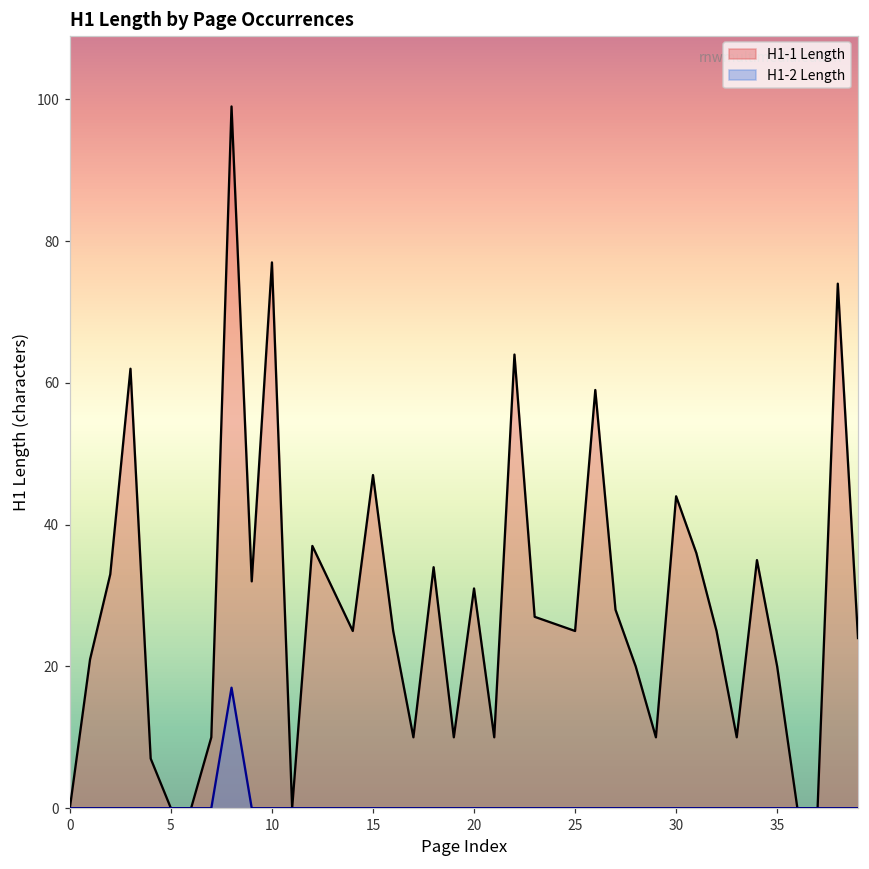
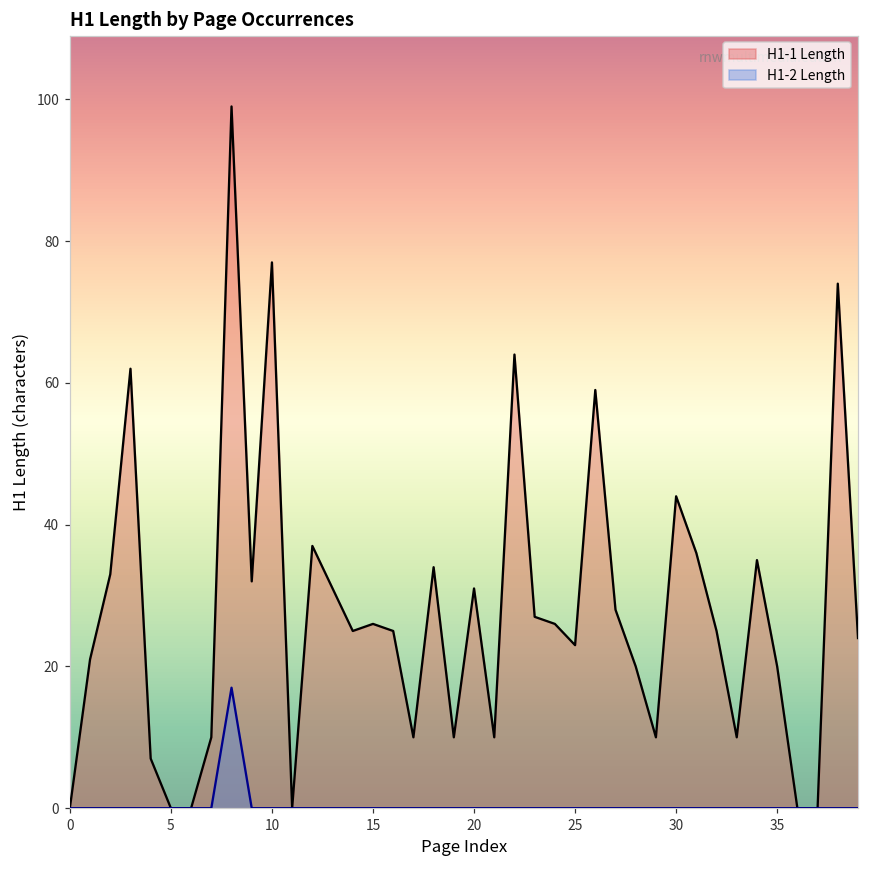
  {
    "H1-1 Length": {
      "10": 77,
-     "15": 47,
+     "15": 26,
      "20": 31,
-     "25": 25,
+     "25": 23,
      "30": 44,
      "35": 20
    },
    "H1-2 Length": {
      "10": 0,
      "15": 0,
      "20": 0,
      "25": 0,
      "30": 0,
      "35": 0
    }
  }
